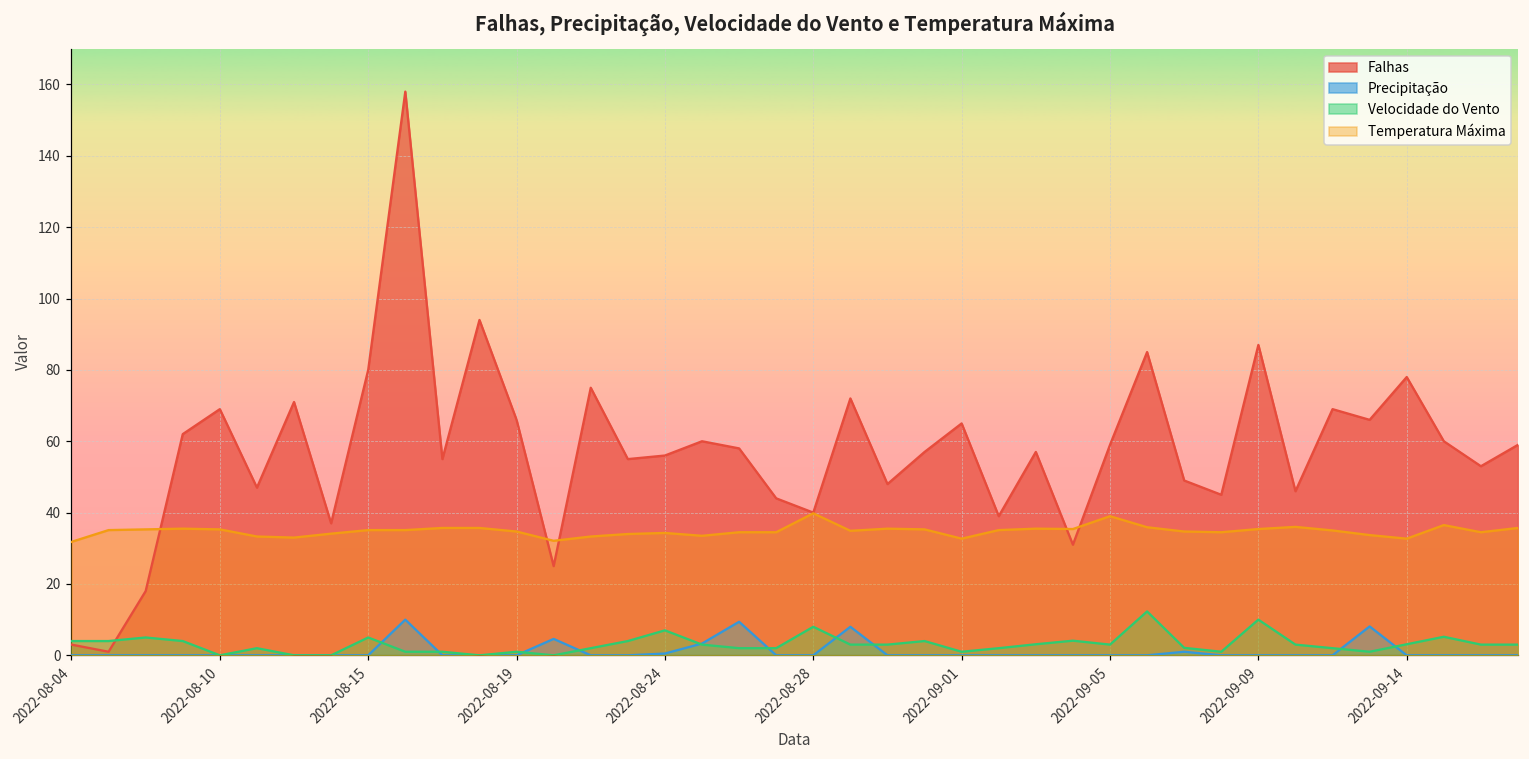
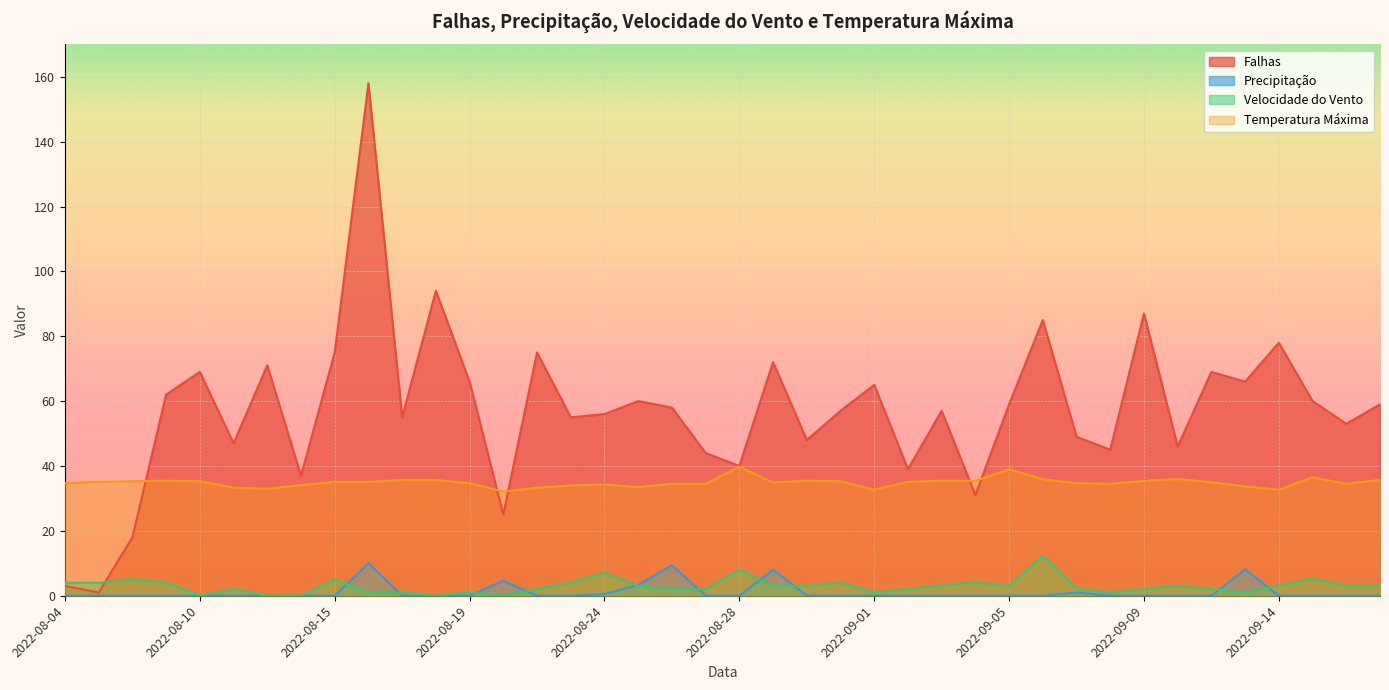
  {
    "Falhas": {
      "2022-08-04": 3,
      "2022-08-10": 69,
-     "2022-08-15": 80,
+     "2022-08-15": 75,
      "2022-08-19": 66,
      "2022-08-24": 56,
      "2022-09-01": 65,
      "2022-09-05": 59,
      "2022-09-09": 87,
      "2022-09-14": 78
    },
    "Precipitação": {
      "2022-08-04": 0,
      "2022-08-15": 0,
      "2022-08-19": 0,
      "2022-08-24": 1,
      "2022-08-28": 0,
      "2022-09-01": 0,
      "2022-09-05": 0,
      "2022-09-09": 0,
      "2022-09-14": 0
    },
    "Velocidade do Vento": {
      "2022-08-04": 4,
      "2022-08-15": 5,
      "2022-08-19": 1,
      "2022-08-24": 7,
      "2022-08-28": 8,
      "2022-09-01": 1,
      "2022-09-05": 3,
-     "2022-09-09": 10,
+     "2022-09-09": 2,
      "2022-09-14": 3
    },
    "Temperatura Máxima": {
-     "2022-08-04": 32,
+     "2022-08-04": 35,
      "2022-08-10": 35,
      "2022-08-15": 35,
      "2022-08-19": 35,
      "2022-08-24": 34,
      "2022-09-01": 33,
      "2022-09-05": 39,
      "2022-09-09": 35,
      "2022-09-14": 33
    }
  }
